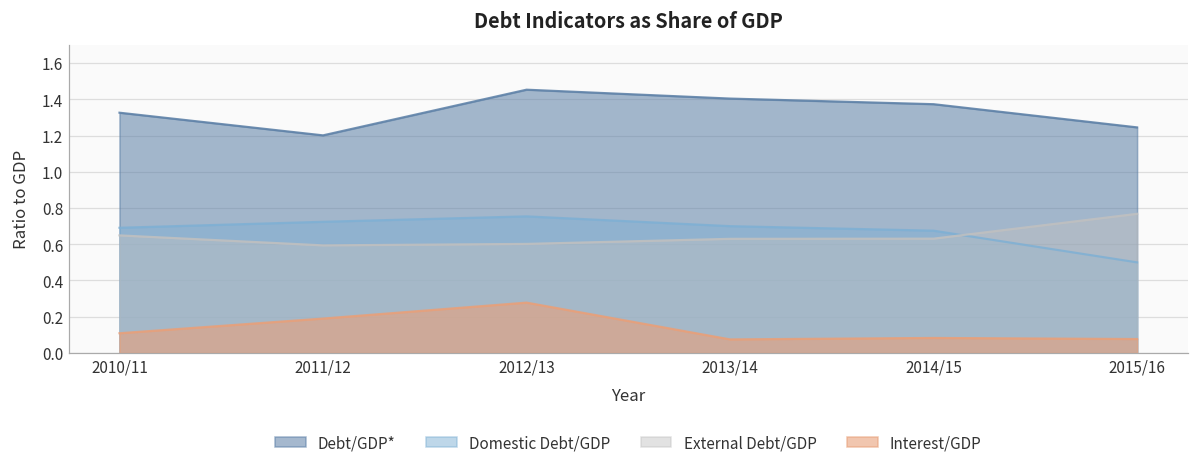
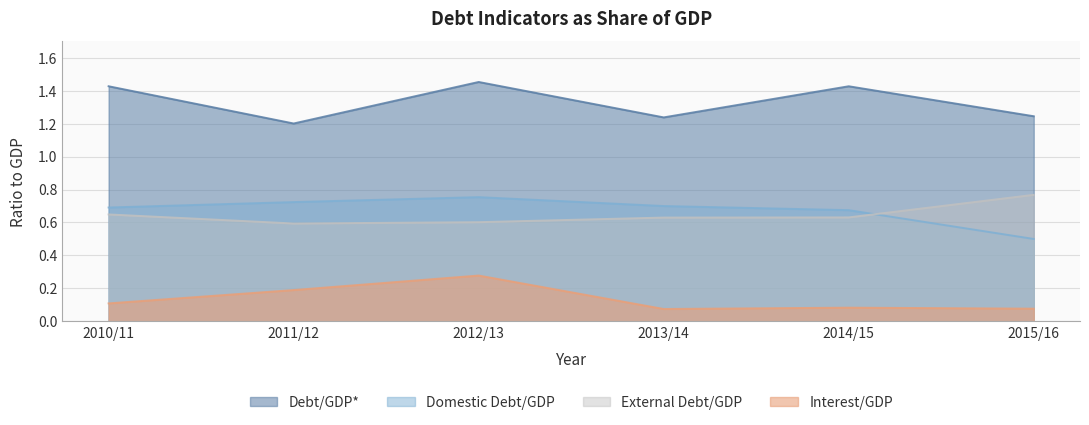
  {
    "Debt/GDP*": {
-     "2010/11": 1.33,
+     "2010/11": 1.43,
      "2011/12": 1.20,
      "2012/13": 1.45,
-     "2013/14": 1.40,
-     "2014/15": 1.37,
+     "2013/14": 1.24,
+     "2014/15": 1.43,
      "2015/16": 1.25
    },
    "Interest/GDP": {
      "2010/11": 0.11,
      "2011/12": 0.19,
      "2012/13": 0.28,
      "2013/14": 0.08,
      "2014/15": 0.08,
      "2015/16": 0.08
    }
  }
